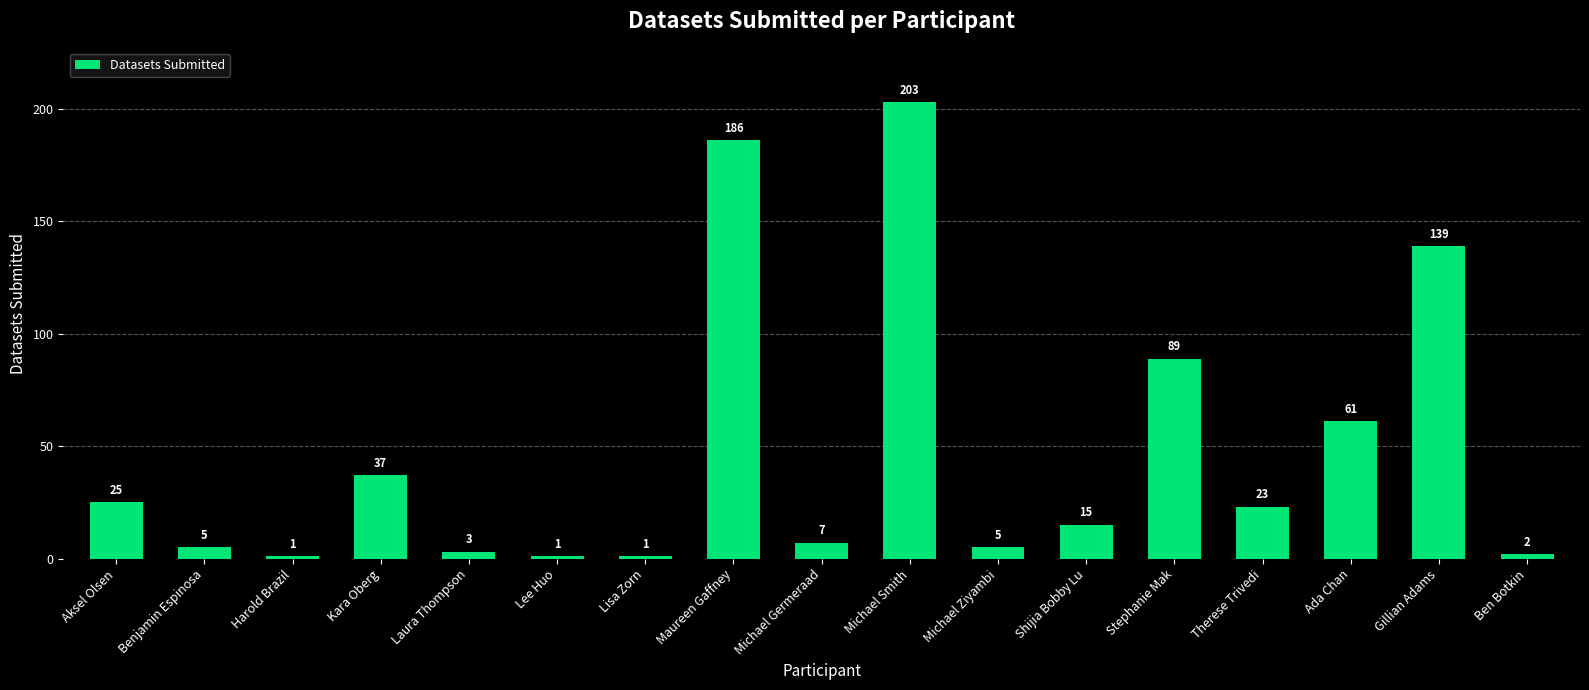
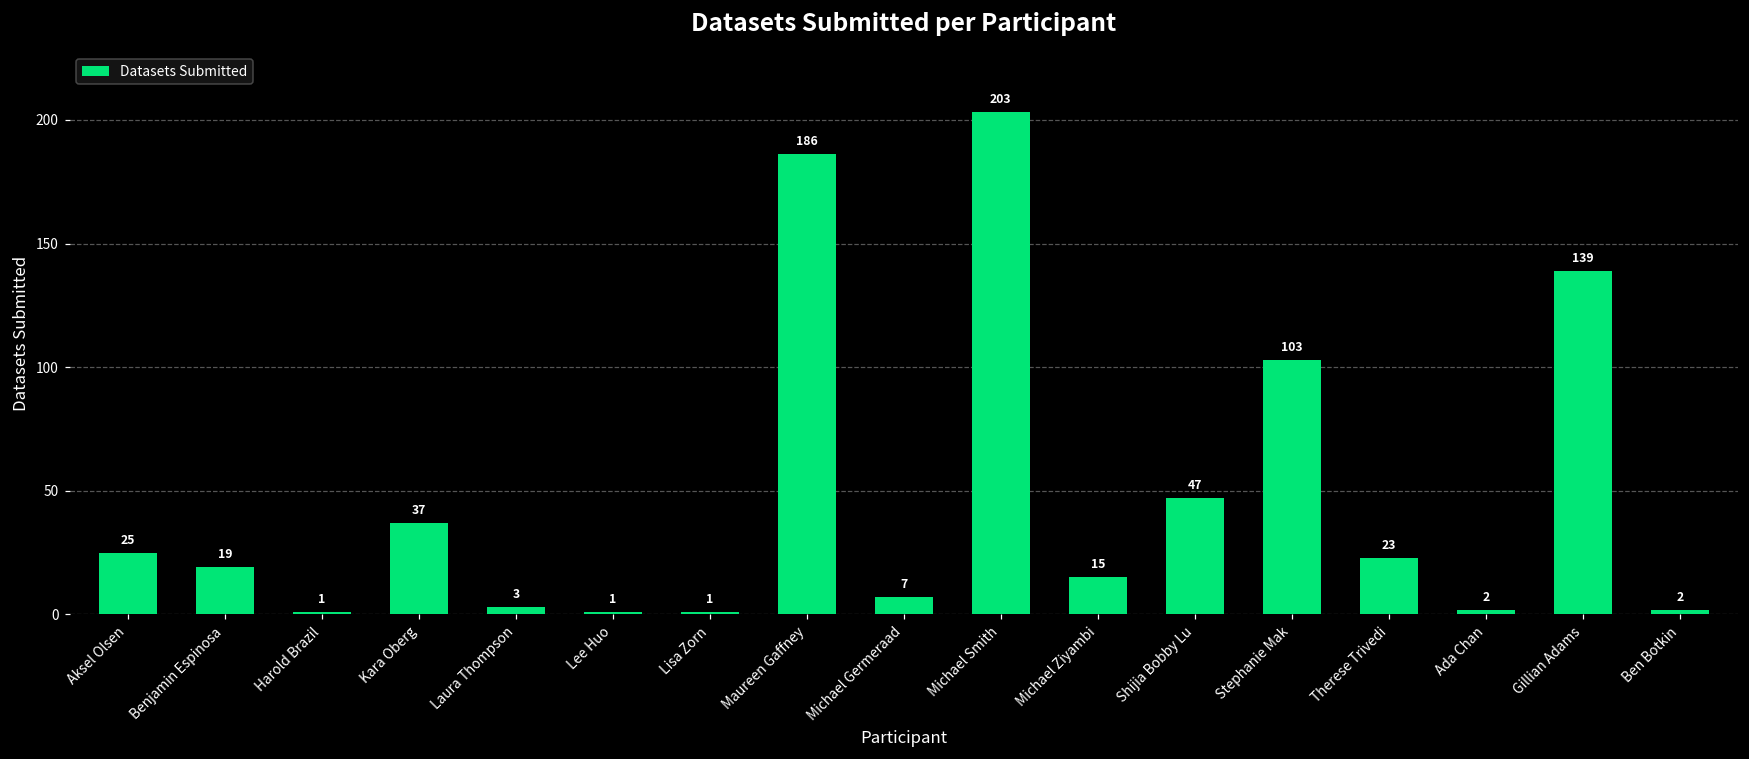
  {
    "Aksel Olsen": 25,
-   "Benjamin Espinosa": 5,
+   "Benjamin Espinosa": 19,
    "Harold Brazil": 1,
    "Kara Oberg": 37,
    "Laura Thompson": 3,
    "Lee Huo": 1,
    "Lisa Zorn": 1,
    "Maureen Gaffney": 186,
    "Michael Germeraad": 7,
    "Michael Smith": 203,
-   "Michael Ziyambi": 5,
-   "Shijia Bobby Lu": 15,
-   "Stephanie Mak": 89,
+   "Michael Ziyambi": 15,
+   "Shijia Bobby Lu": 47,
+   "Stephanie Mak": 103,
    "Therese Trivedi": 23,
-   "Ada Chan": 61,
+   "Ada Chan": 2,
    "Gillian Adams": 139,
    "Ben Botkin": 2
  }
